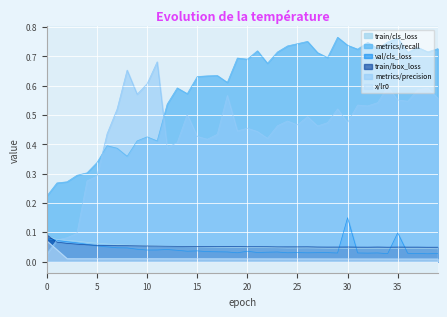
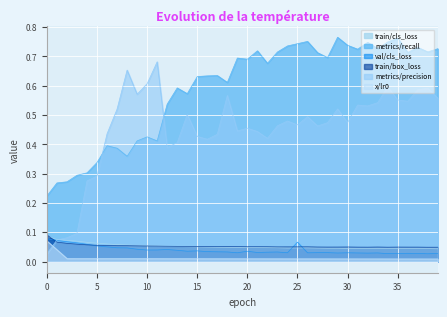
  {
    "val/cls_loss": {
      "10": 0.04,
      "15": 0.04,
      "20": 0.04,
-     "25": 0.03,
-     "30": 0.15,
-     "35": 0.10
+     "25": 0.07,
+     "30": 0.03,
+     "35": 0.03
    }
  }
